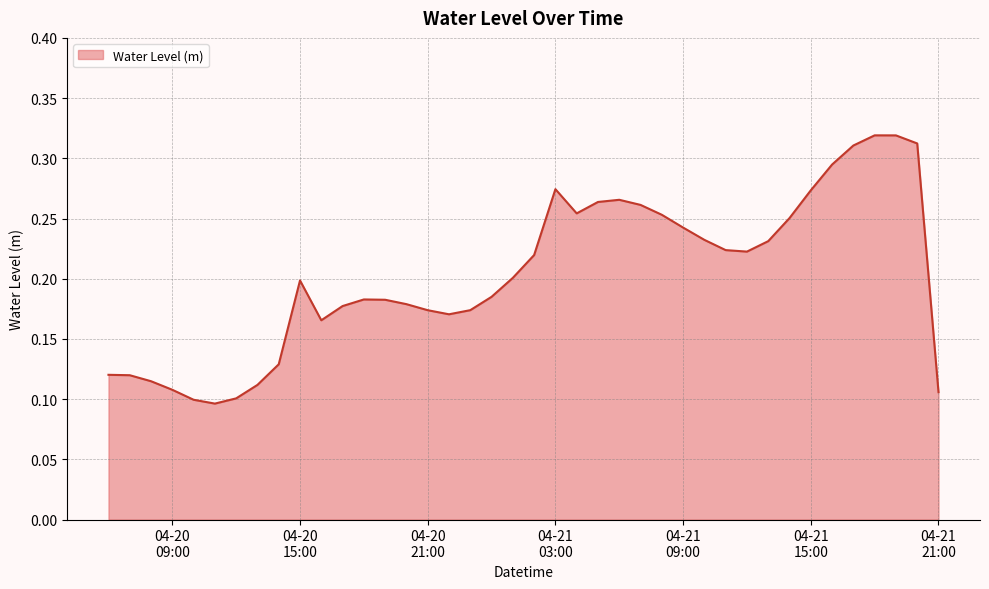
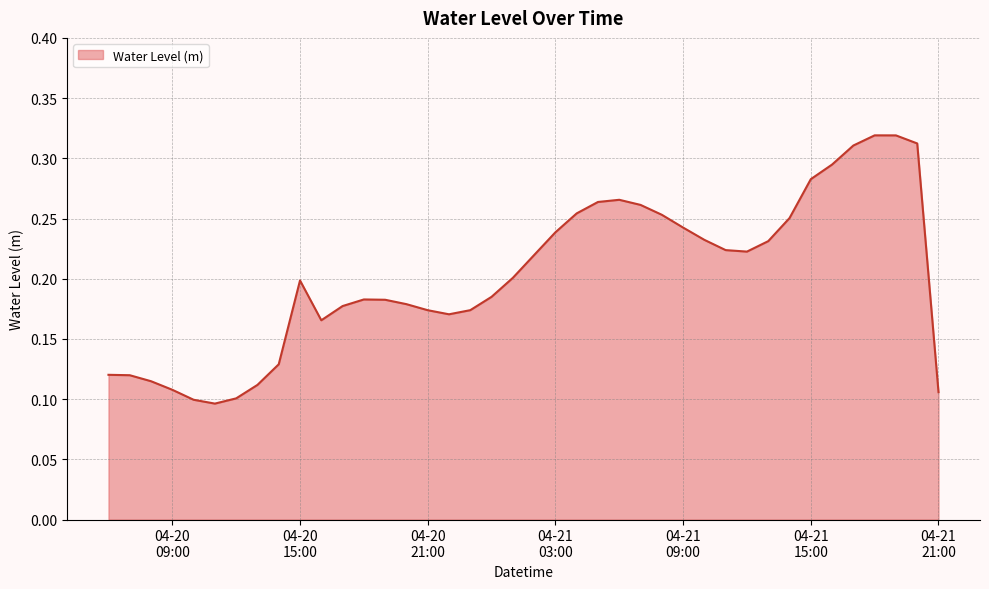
  {
    "04-20 09:00": 0.108,
    "04-20 15:00": 0.199,
    "04-20 21:00": 0.174,
-   "04-21 03:00": 0.274,
+   "04-21 03:00": 0.239,
    "04-21 09:00": 0.242,
-   "04-21 15:00": 0.273,
+   "04-21 15:00": 0.283,
    "04-21 21:00": 0.106
  }
